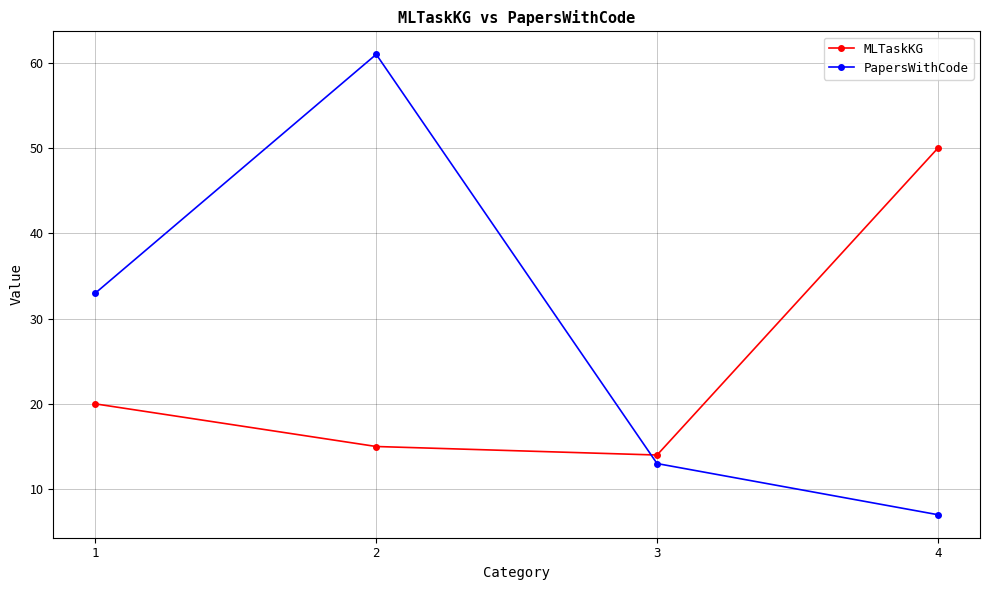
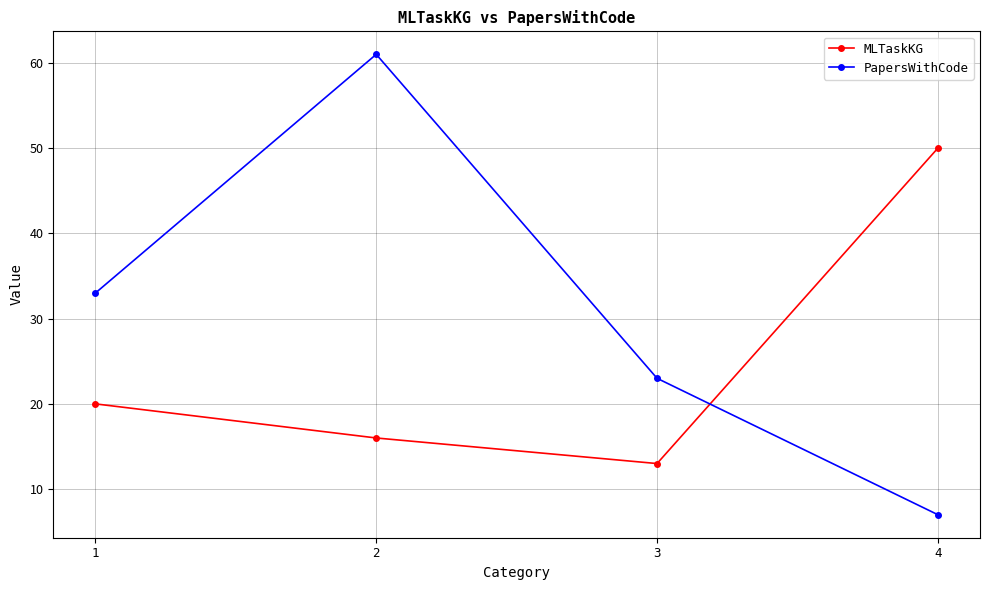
  {
    "MLTaskKG": {
      "1": 20,
-     "2": 15,
-     "3": 14,
+     "2": 16,
+     "3": 13,
      "4": 50
    },
    "PapersWithCode": {
      "1": 33,
      "2": 61,
-     "3": 13,
+     "3": 23,
      "4": 7
    }
  }
